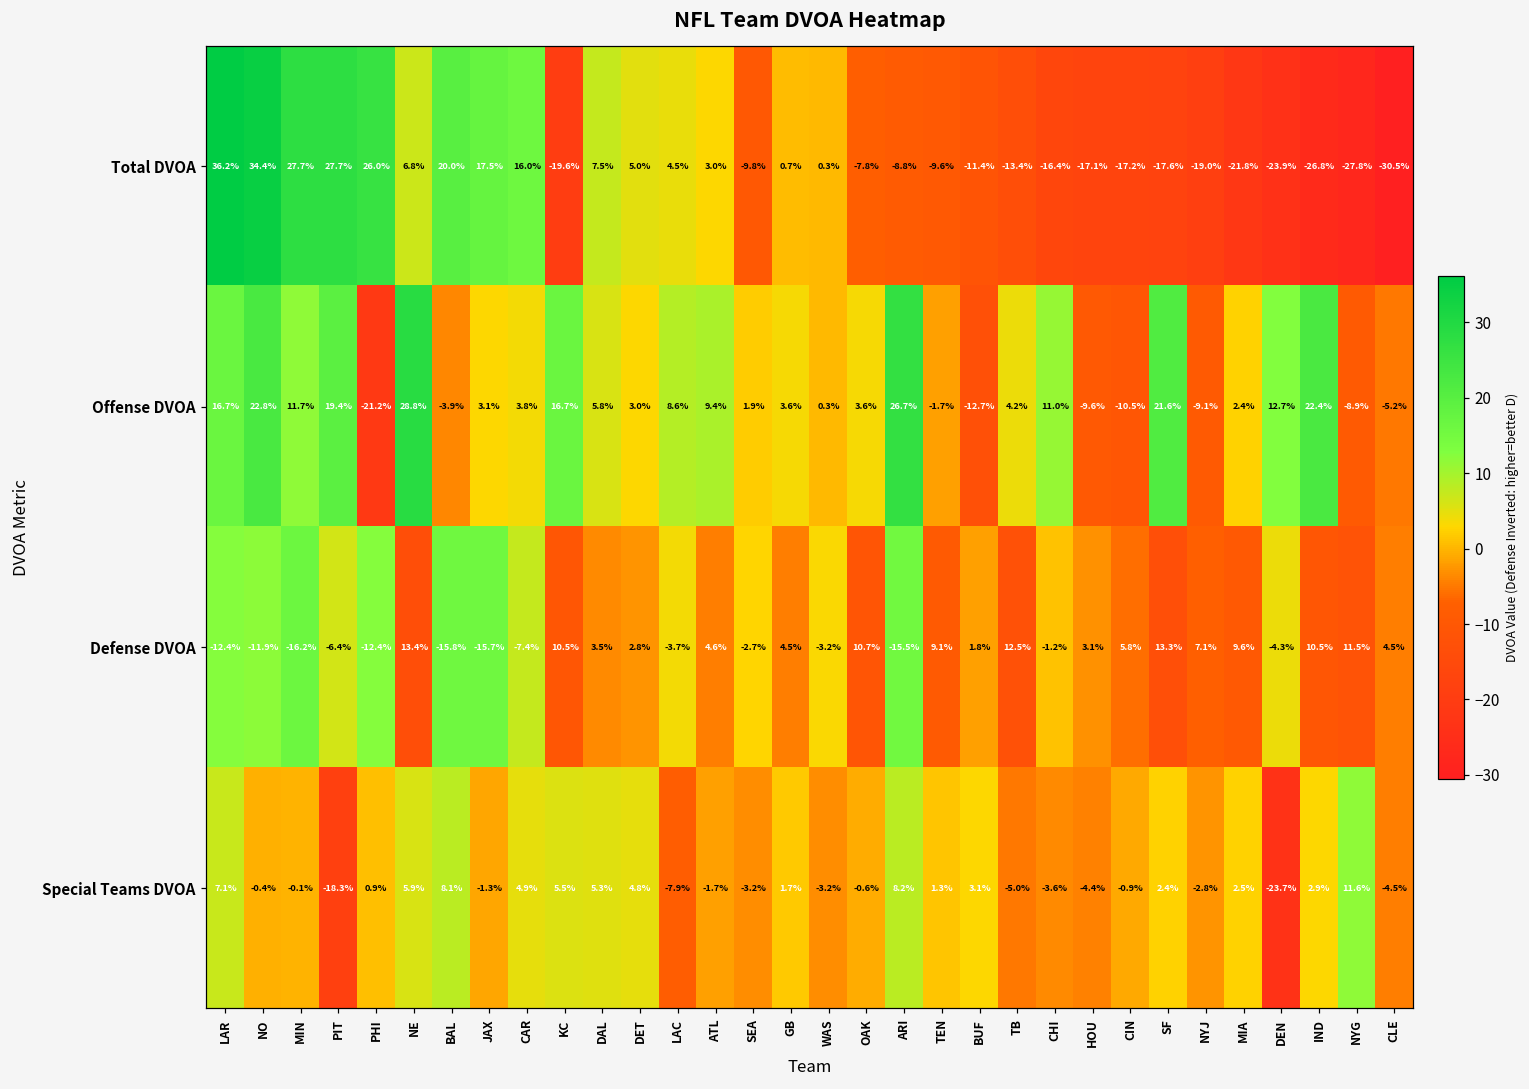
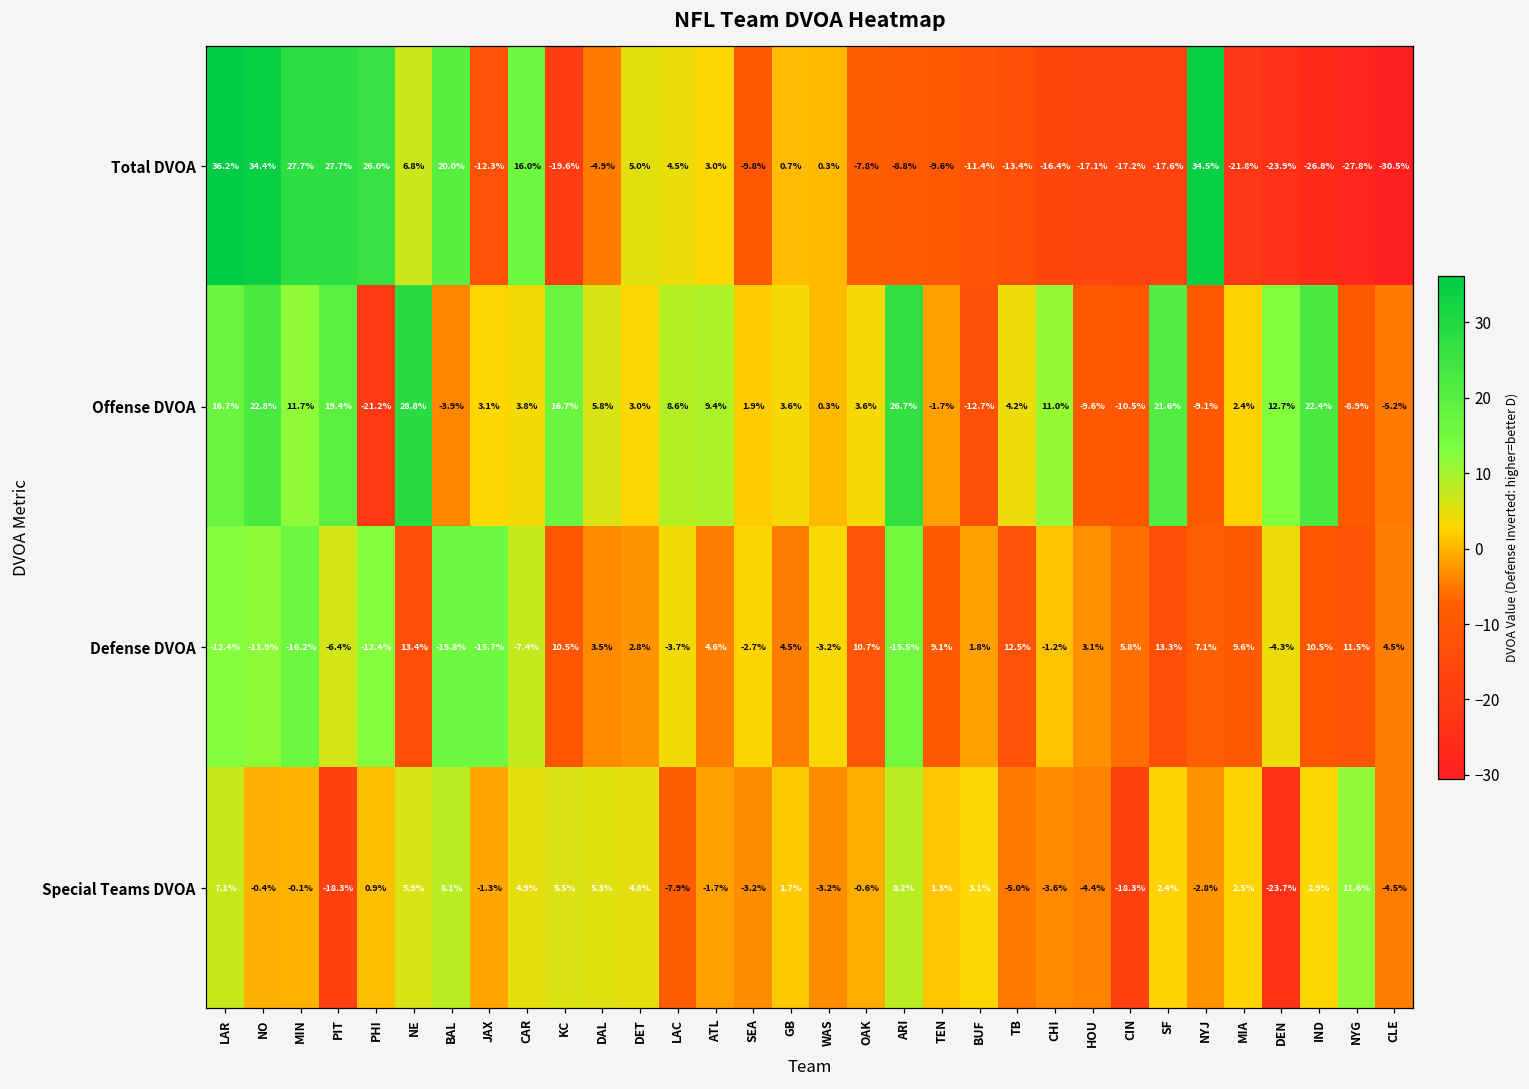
  {
    "Total DVOA": {
      "LAR": "36.2%",
      "NO": "34.4%",
      "MIN": "27.7%",
      "PIT": "27.7%",
      "PHI": "26.0%",
      "NE": "6.8%",
      "BAL": "20.0%",
-     "JAX": "17.5%",
+     "JAX": "-12.3%",
      "CAR": "16.0%",
      "KC": "-19.6%",
-     "DAL": "7.5%",
+     "DAL": "-4.9%",
      "DET": "5.0%",
      "LAC": "4.5%",
      "ATL": "3.0%",
      "SEA": "-9.8%",
      "GB": "0.7%",
      "WAS": "0.3%",
      "OAK": "-7.8%",
      "ARI": "-8.8%",
      "TEN": "-9.6%",
      "BUF": "-11.4%",
      "TB": "-13.4%",
      "CHI": "-16.4%",
      "HOU": "-17.1%",
      "CIN": "-17.2%",
      "SF": "-17.6%",
-     "NYJ": "-19.0%",
+     "NYJ": "34.5%",
      "MIA": "-21.8%",
      "DEN": "-23.9%",
      "IND": "-26.8%",
      "NYG": "-27.8%",
      "CLE": "-30.5%"
    },
    "Offense DVOA": {
      "LAR": "16.7%",
      "NO": "22.8%",
      "MIN": "11.7%",
      "PIT": "19.4%",
      "PHI": "-21.2%",
      "NE": "28.8%",
      "BAL": "-3.9%",
      "JAX": "3.1%",
      "CAR": "3.8%",
      "KC": "16.7%",
      "DAL": "5.8%",
      "DET": "3.0%",
      "LAC": "8.6%",
      "ATL": "9.4%",
      "SEA": "1.9%",
      "GB": "3.6%",
      "WAS": "0.3%",
      "OAK": "3.6%",
      "ARI": "26.7%",
      "TEN": "-1.7%",
      "BUF": "-12.7%",
      "TB": "4.2%",
      "CHI": "11.0%",
      "HOU": "-9.6%",
      "CIN": "-10.5%",
      "SF": "21.6%",
      "NYJ": "-9.1%",
      "MIA": "2.4%",
      "DEN": "12.7%",
      "IND": "22.4%",
      "NYG": "-8.9%",
      "CLE": "-5.2%"
    },
    "Defense DVOA": {
      "LAR": "-12.4%",
      "NO": "-11.9%",
      "MIN": "-16.2%",
      "PIT": "-6.4%",
      "PHI": "-12.4%",
      "NE": "13.4%",
      "BAL": "-15.8%",
      "JAX": "-15.7%",
      "CAR": "-7.4%",
      "KC": "10.5%",
      "DAL": "3.5%",
      "DET": "2.8%",
      "LAC": "-3.7%",
      "ATL": "4.6%",
      "SEA": "-2.7%",
      "GB": "4.5%",
      "WAS": "-3.2%",
      "OAK": "10.7%",
      "ARI": "-15.5%",
      "TEN": "9.1%",
      "BUF": "1.8%",
      "TB": "12.5%",
      "CHI": "-1.2%",
      "HOU": "3.1%",
      "CIN": "5.8%",
      "SF": "13.3%",
      "NYJ": "7.1%",
      "MIA": "9.6%",
      "DEN": "-4.3%",
      "IND": "10.5%",
      "NYG": "11.5%",
      "CLE": "4.5%"
    },
    "Special Teams DVOA": {
      "LAR": "7.1%",
      "NO": "-0.4%",
      "MIN": "-0.1%",
      "PIT": "-18.3%",
      "PHI": "0.9%",
      "NE": "5.9%",
      "BAL": "8.1%",
      "JAX": "-1.3%",
      "CAR": "4.9%",
      "KC": "5.5%",
      "DAL": "5.3%",
      "DET": "4.8%",
      "LAC": "-7.9%",
      "ATL": "-1.7%",
      "SEA": "-3.2%",
      "GB": "1.7%",
      "WAS": "-3.2%",
      "OAK": "-0.6%",
      "ARI": "8.2%",
      "TEN": "1.3%",
      "BUF": "3.1%",
      "TB": "-5.0%",
      "CHI": "-3.6%",
      "HOU": "-4.4%",
-     "CIN": "-0.9%",
+     "CIN": "-18.3%",
      "SF": "2.4%",
      "NYJ": "-2.8%",
      "MIA": "2.5%",
      "DEN": "-23.7%",
      "IND": "2.9%",
      "NYG": "11.6%",
      "CLE": "-4.5%"
    }
  }
